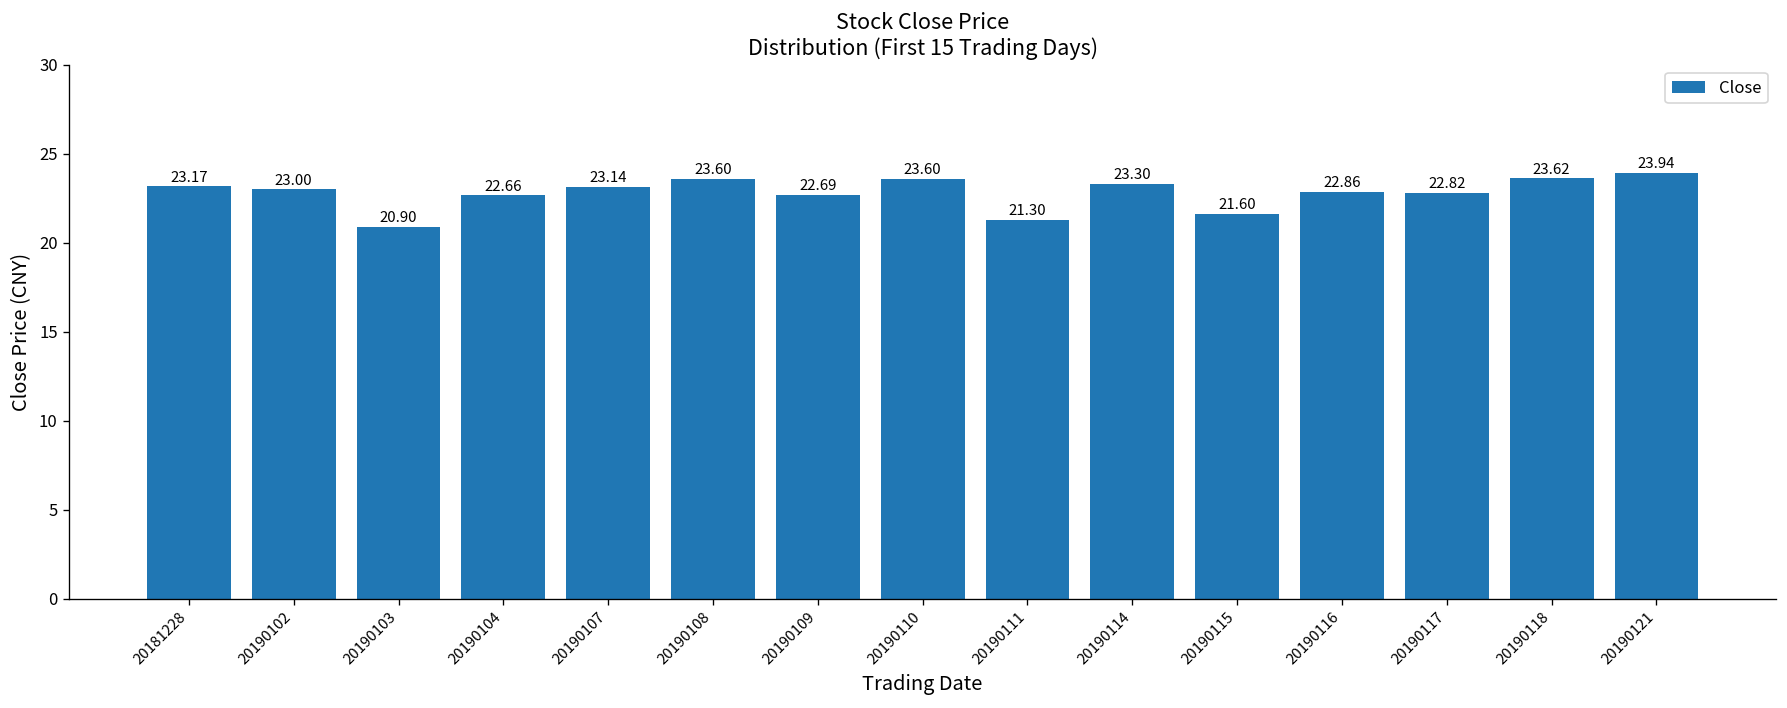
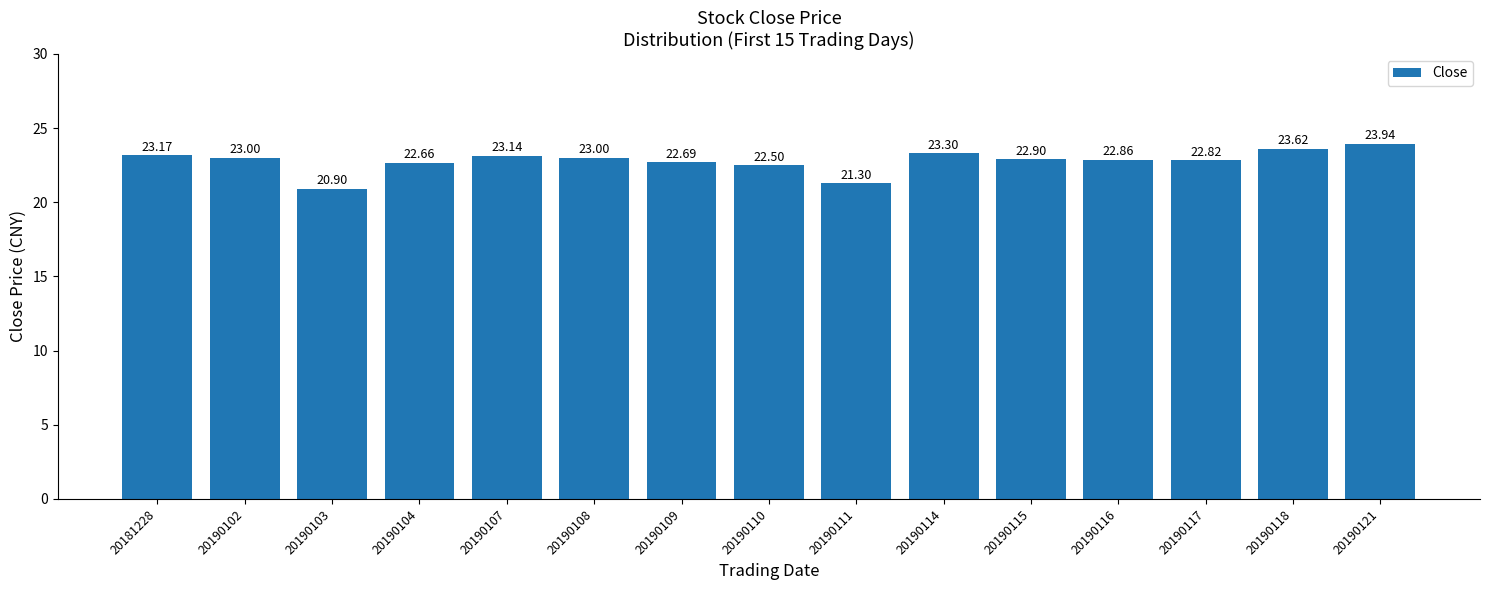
  {
    "20181228": 23.17,
    "20190102": 23.00,
    "20190103": 20.90,
    "20190104": 22.66,
    "20190107": 23.14,
-   "20190108": 23.60,
+   "20190108": 23.00,
    "20190109": 22.69,
-   "20190110": 23.60,
+   "20190110": 22.50,
    "20190111": 21.30,
    "20190114": 23.30,
-   "20190115": 21.60,
+   "20190115": 22.90,
    "20190116": 22.86,
    "20190117": 22.82,
    "20190118": 23.62,
    "20190121": 23.94
  }
